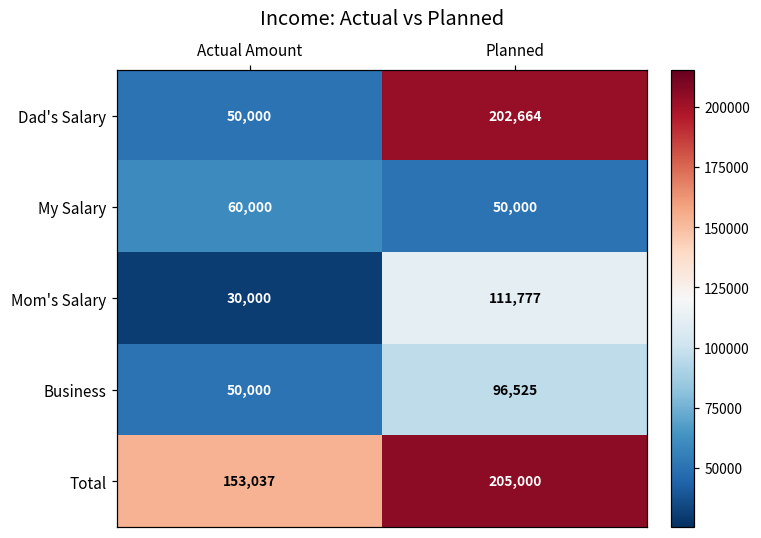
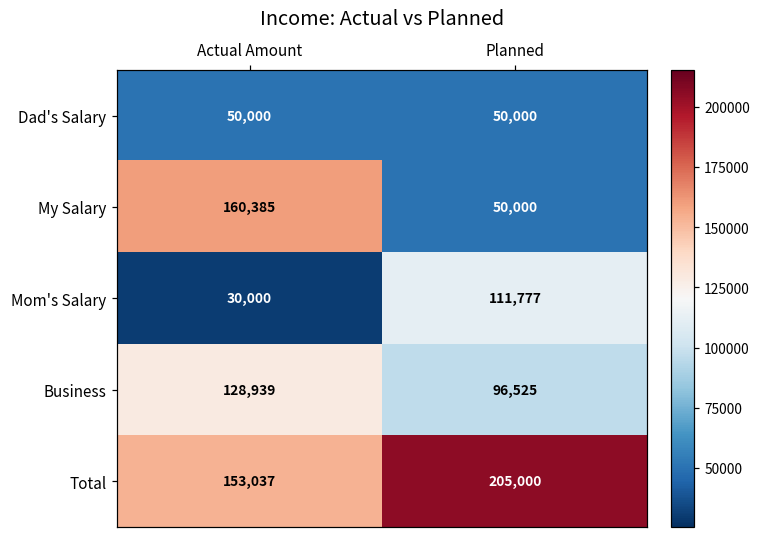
  {
    "Dad's Salary": {
      "Actual Amount": "50,000",
-     "Planned": "202,664"
+     "Planned": "50,000"
    },
    "My Salary": {
-     "Actual Amount": "60,000",
+     "Actual Amount": "160,385",
      "Planned": "50,000"
    },
    "Mom's Salary": {
      "Actual Amount": "30,000",
      "Planned": "111,777"
    },
    "Business": {
-     "Actual Amount": "50,000",
+     "Actual Amount": "128,939",
      "Planned": "96,525"
    },
    "Total": {
      "Actual Amount": "153,037",
      "Planned": "205,000"
    }
  }
